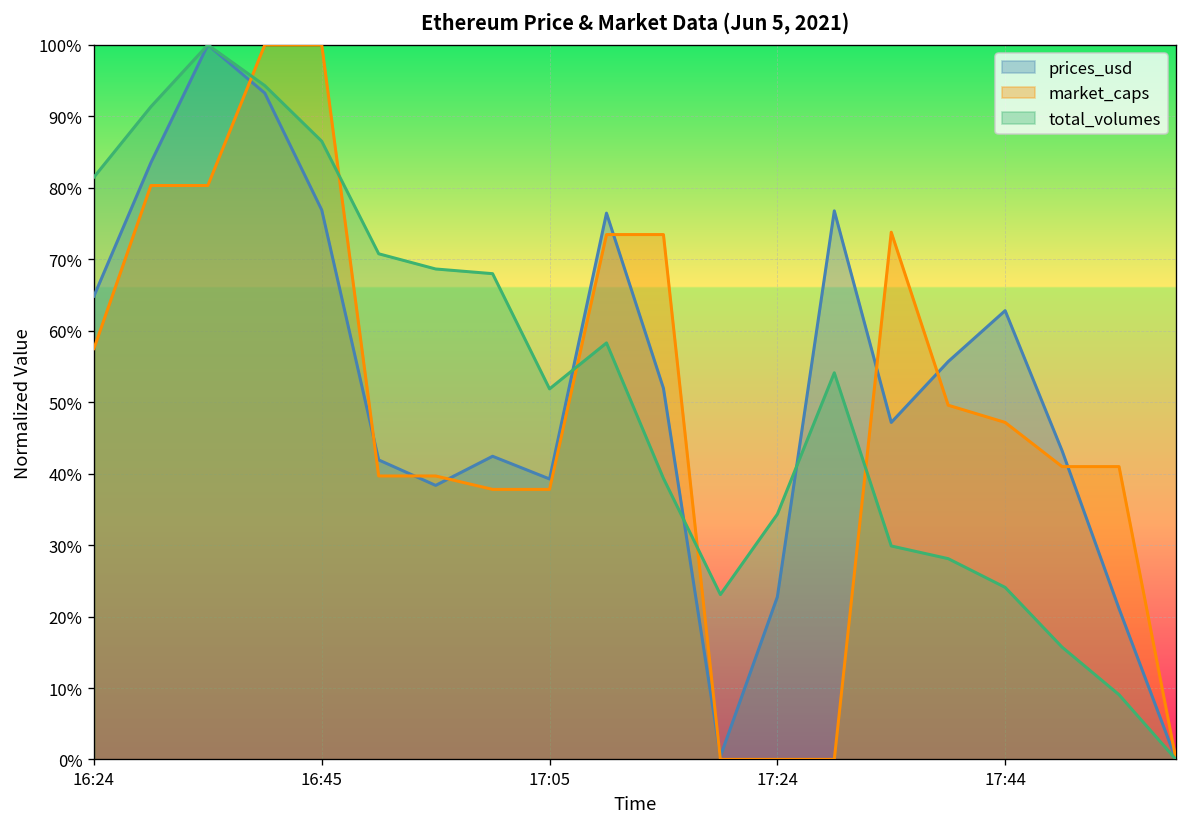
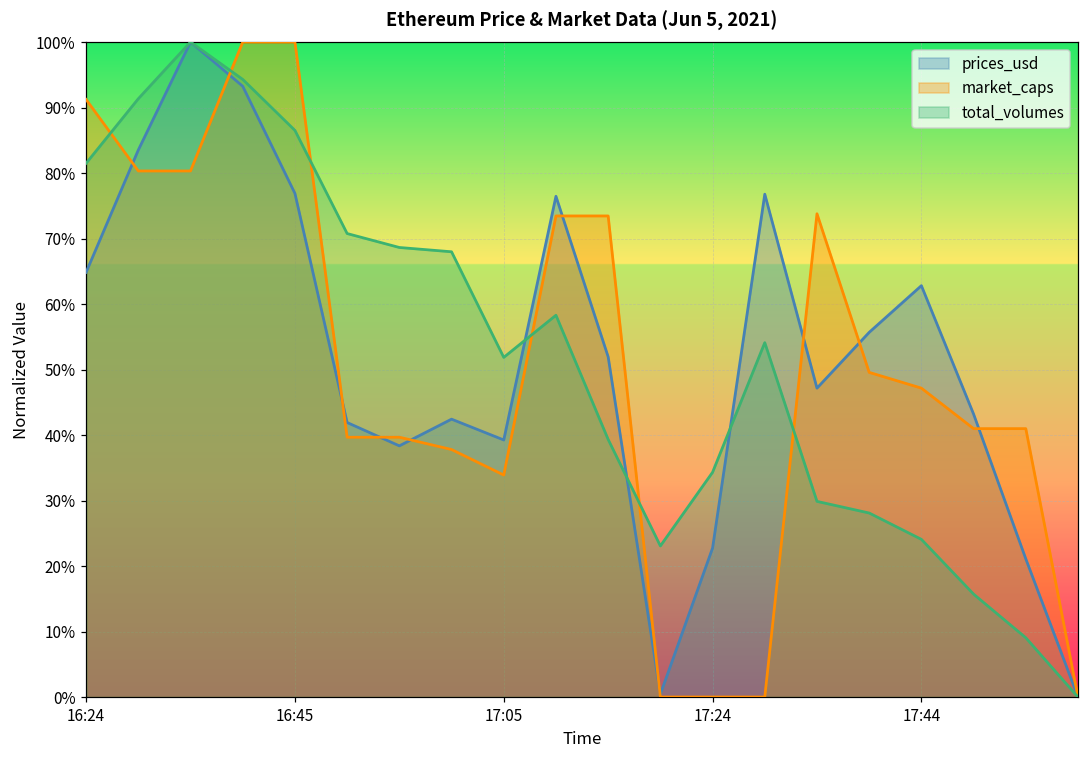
  {
    "market_caps": {
-     "16:24": "57%",
+     "16:24": "91%",
      "16:45": "100%",
-     "17:05": "38%",
+     "17:05": "34%",
      "17:24": "0%",
      "17:44": "47%"
    }
  }
